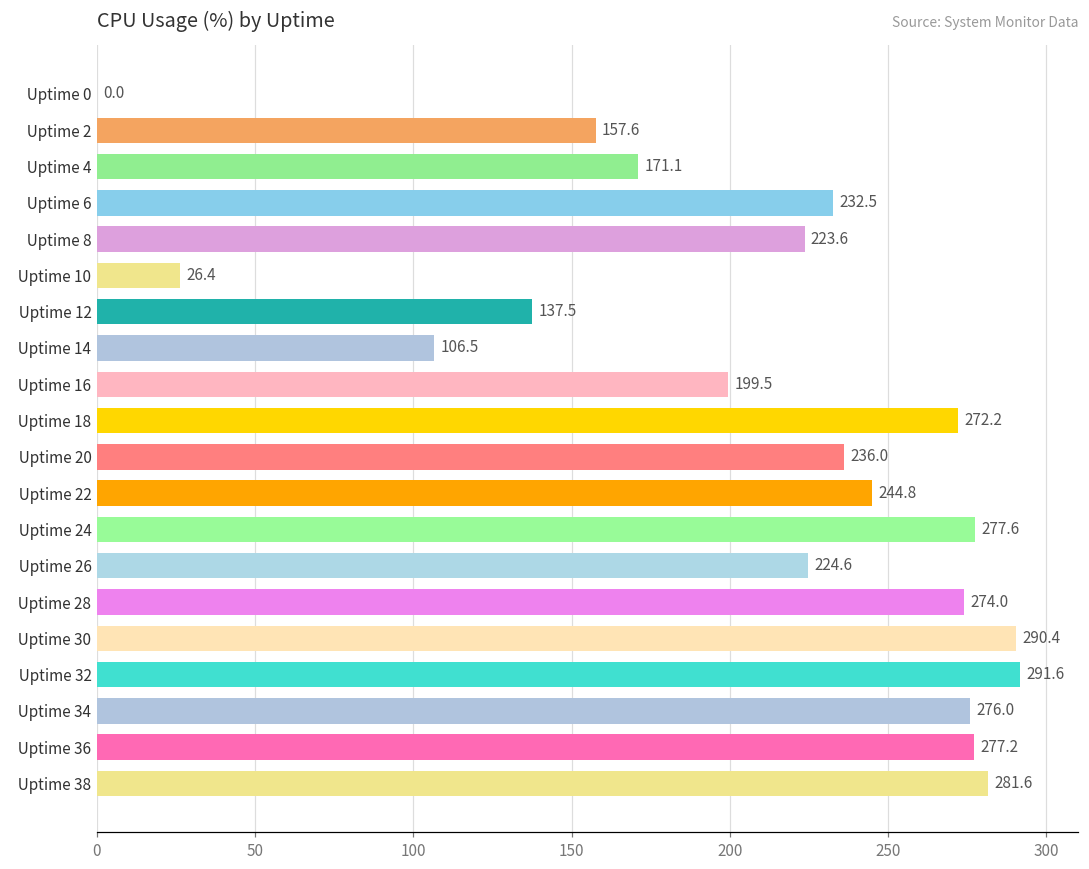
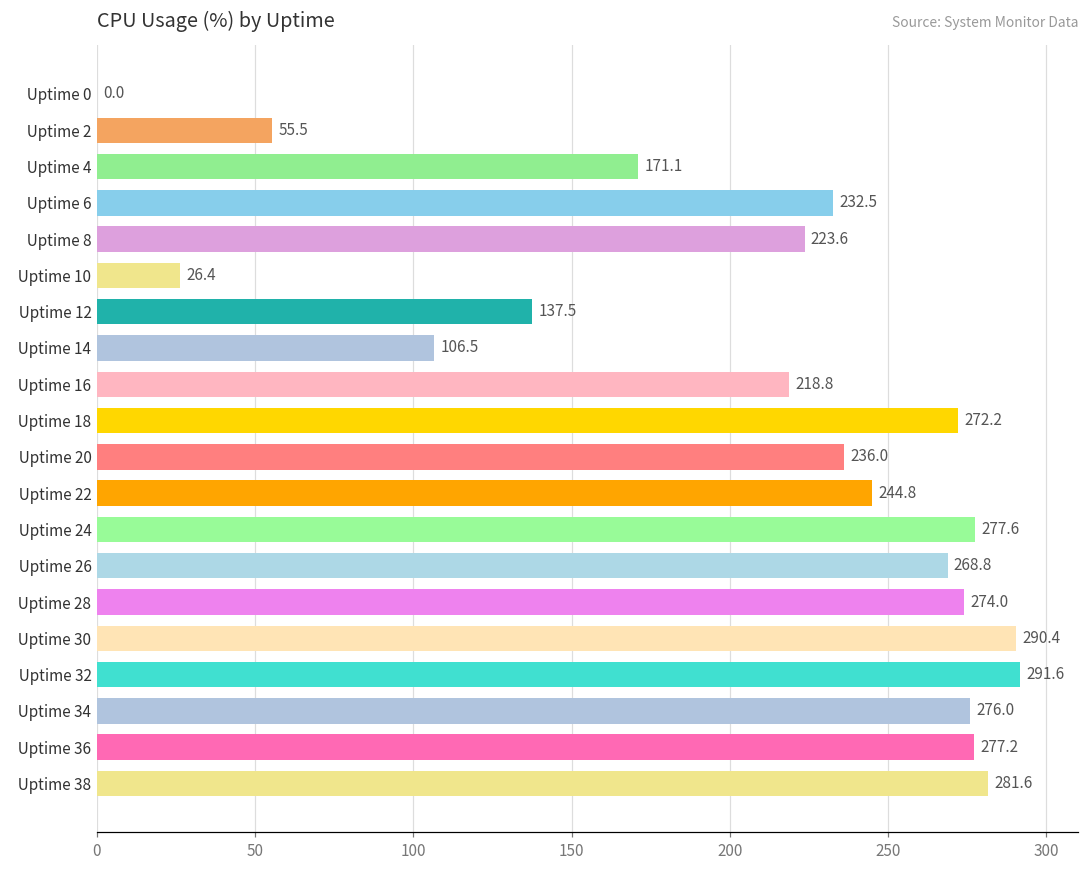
  {
    "Uptime 0": 0.0,
-   "Uptime 2": 157.6,
+   "Uptime 2": 55.5,
    "Uptime 4": 171.1,
    "Uptime 6": 232.5,
    "Uptime 8": 223.6,
    "Uptime 10": 26.4,
    "Uptime 12": 137.5,
    "Uptime 14": 106.5,
-   "Uptime 16": 199.5,
+   "Uptime 16": 218.8,
    "Uptime 18": 272.2,
    "Uptime 20": 236.0,
    "Uptime 22": 244.8,
    "Uptime 24": 277.6,
-   "Uptime 26": 224.6,
+   "Uptime 26": 268.8,
    "Uptime 28": 274.0,
    "Uptime 30": 290.4,
    "Uptime 32": 291.6,
    "Uptime 34": 276.0,
    "Uptime 36": 277.2,
    "Uptime 38": 281.6
  }
